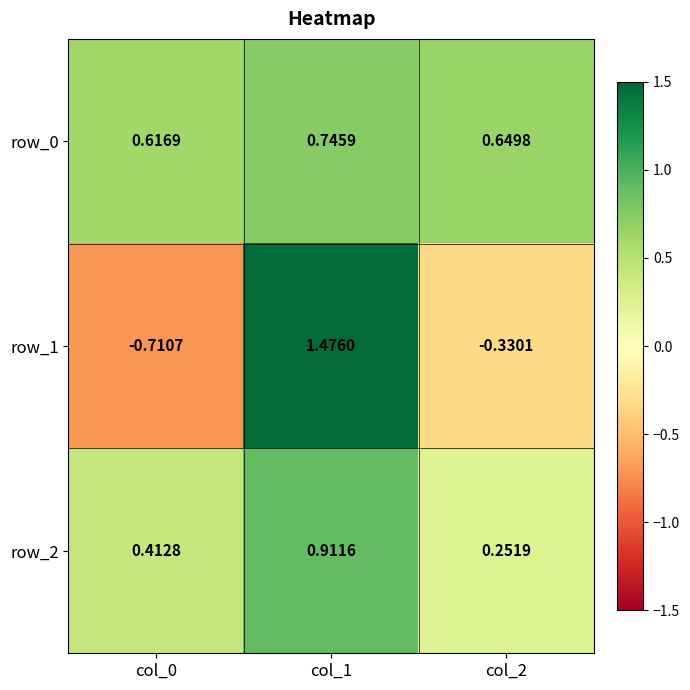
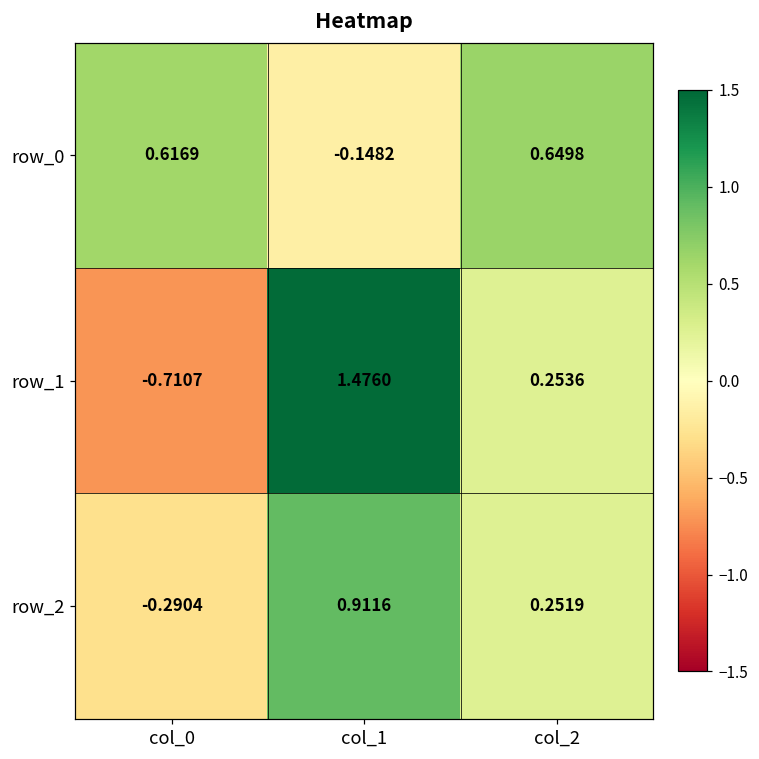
  {
    "row_0": {
      "col_0": 0.6169,
-     "col_1": 0.7459,
+     "col_1": -0.1482,
      "col_2": 0.6498
    },
    "row_1": {
      "col_0": -0.7107,
      "col_1": 1.4760,
-     "col_2": -0.3301
+     "col_2": 0.2536
    },
    "row_2": {
-     "col_0": 0.4128,
+     "col_0": -0.2904,
      "col_1": 0.9116,
      "col_2": 0.2519
    }
  }
